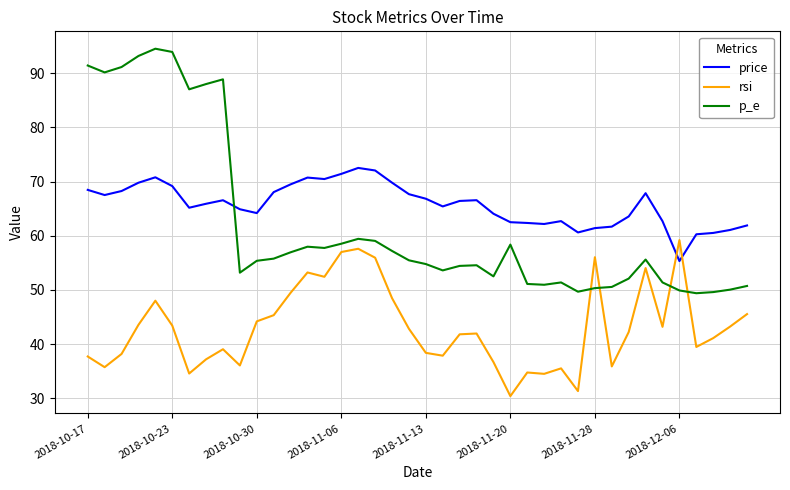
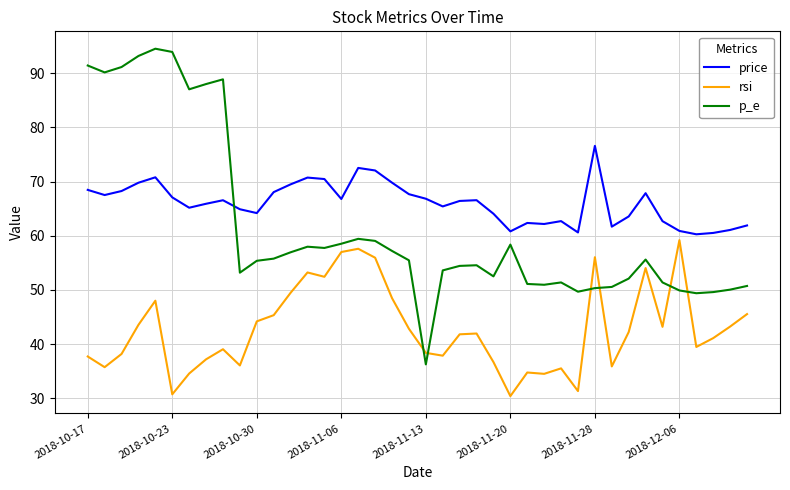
  {
    "price": {
-     "2018-10-23": 69,
+     "2018-10-23": 67,
      "2018-10-30": 64,
-     "2018-11-06": 71,
+     "2018-11-06": 67,
      "2018-11-13": 67,
-     "2018-11-20": 63,
-     "2018-11-28": 61,
-     "2018-12-06": 55
+     "2018-11-20": 61,
+     "2018-11-28": 77,
+     "2018-12-06": 61
    },
    "rsi": {
-     "2018-10-23": 43,
+     "2018-10-23": 31,
      "2018-10-30": 44,
      "2018-11-06": 57,
      "2018-11-13": 38,
      "2018-11-20": 30,
      "2018-11-28": 56,
      "2018-12-06": 59
    },
    "p_e": {
      "2018-10-23": 94,
      "2018-10-30": 55,
      "2018-11-06": 59,
-     "2018-11-13": 55,
+     "2018-11-13": 36,
      "2018-11-20": 58,
      "2018-11-28": 50,
      "2018-12-06": 50
    }
  }
